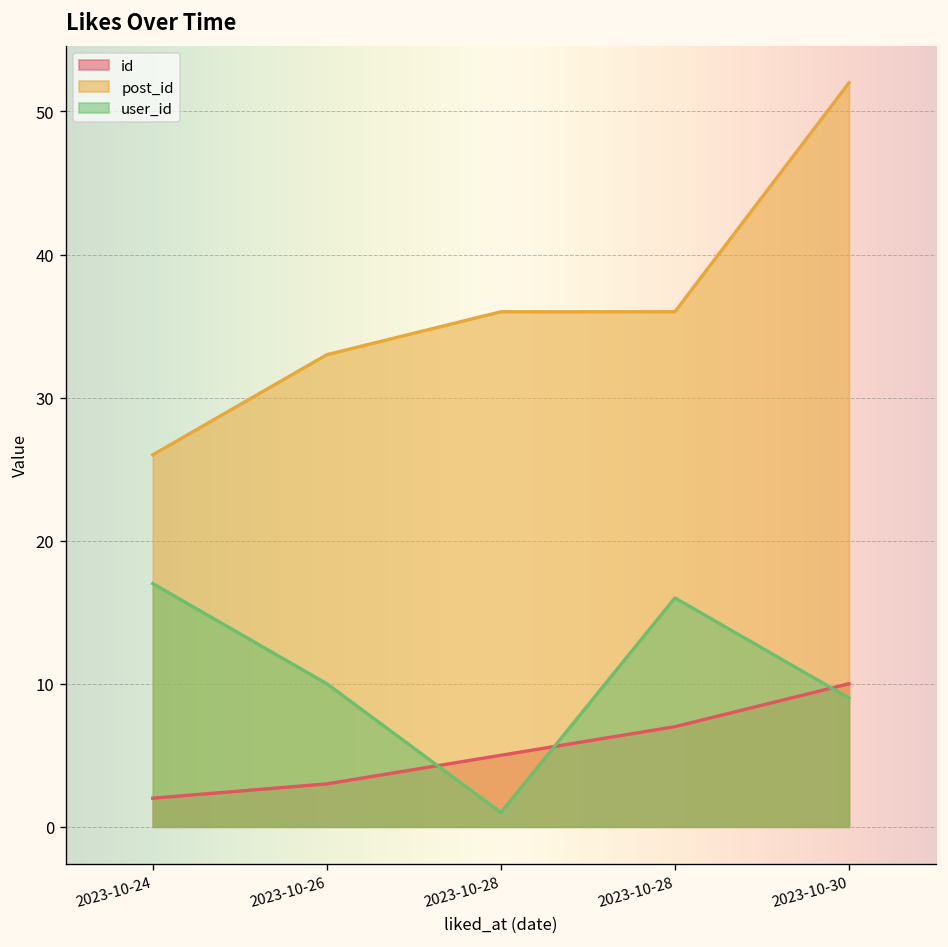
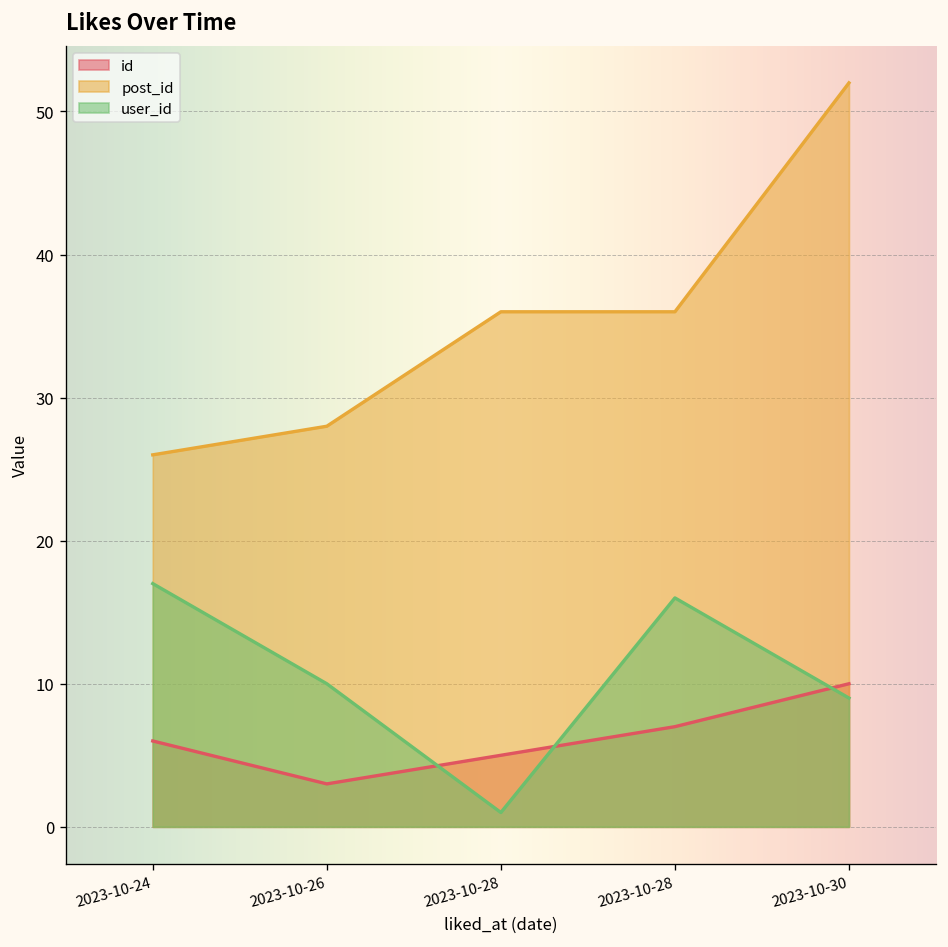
  {
    "id": {
-     "2023-10-24": 2,
+     "2023-10-24": 6,
      "2023-10-26": 3,
      "2023-10-30": 10
    },
    "post_id": {
      "2023-10-24": 26,
-     "2023-10-26": 33,
+     "2023-10-26": 28,
      "2023-10-30": 52
    },
    "user_id": {
      "2023-10-24": 17,
      "2023-10-26": 10,
      "2023-10-30": 9
    }
  }
